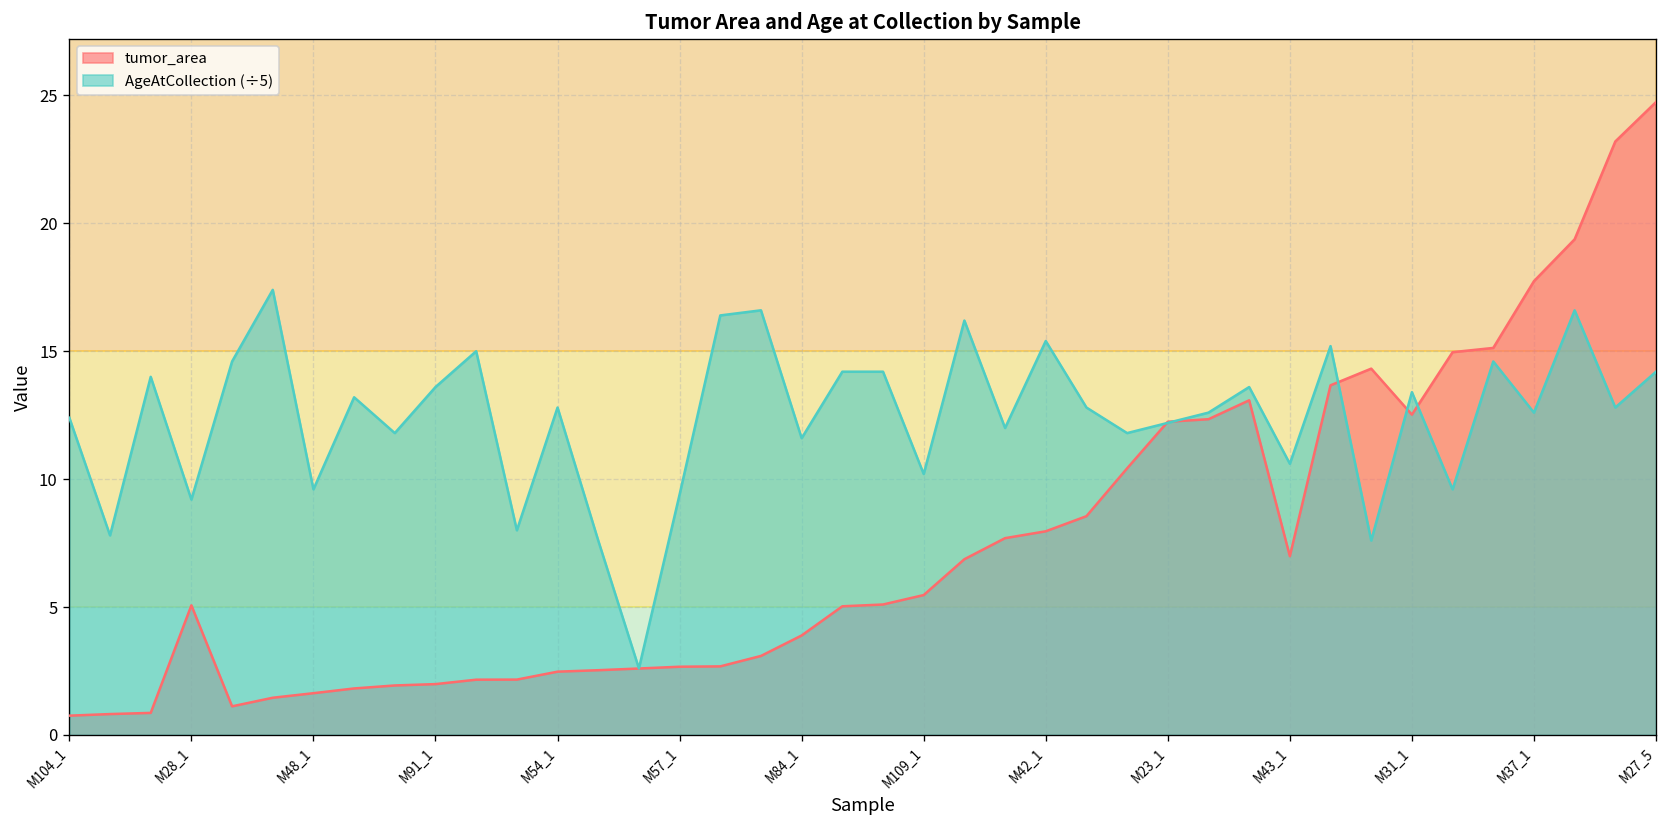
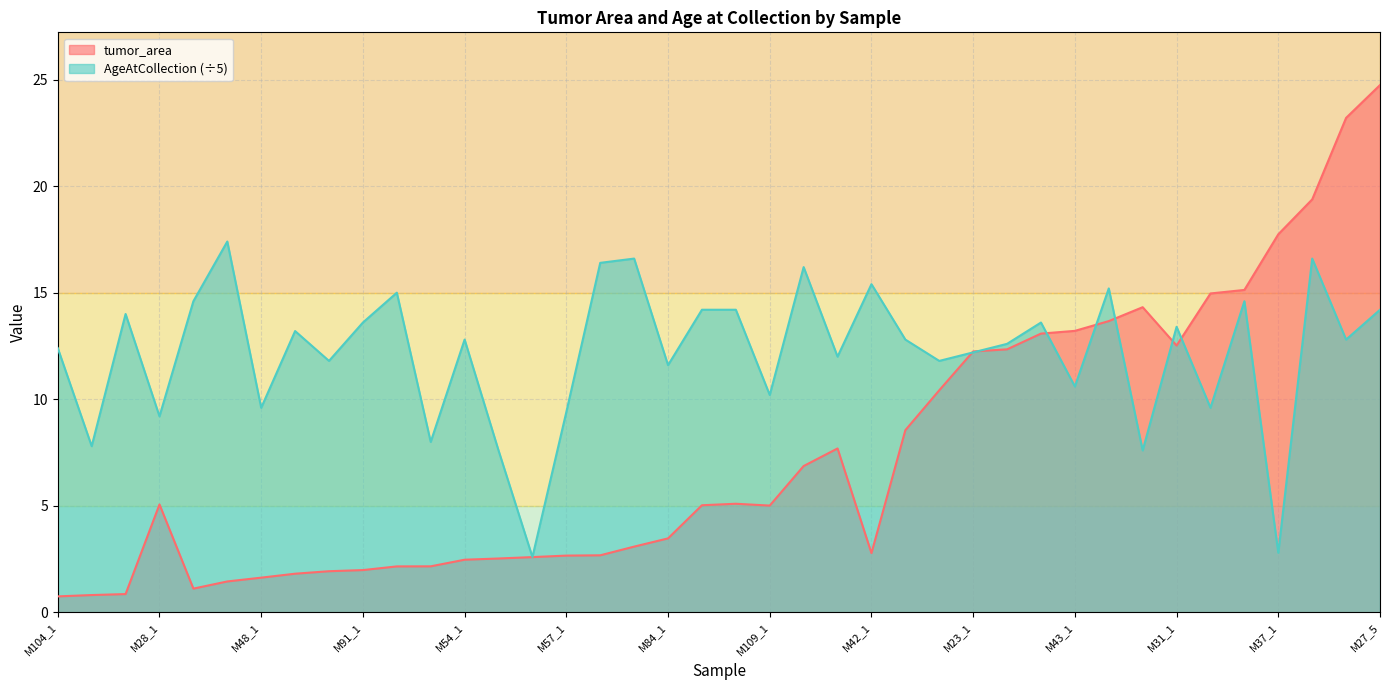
  {
    "tumor_area": {
      "M104_1": 0.8,
      "M28_1": 5.1,
      "M48_1": 1.6,
      "M91_1": 2.0,
      "M54_1": 2.5,
      "M57_1": 2.7,
-     "M84_1": 3.9,
-     "M109_1": 5.5,
-     "M42_1": 8.0,
-     "M43_1": 7.0,
+     "M84_1": 3.5,
+     "M109_1": 5.0,
+     "M42_1": 2.8,
+     "M43_1": 13.2,
      "M31_1": 12.5,
      "M37_1": 17.7,
      "M27_5": 24.7
    },
    "AgeAtCollection (÷5)": {
      "M104_1": 12.4,
      "M28_1": 9.2,
      "M48_1": 9.6,
      "M91_1": 13.6,
      "M54_1": 12.8,
      "M57_1": 9.4,
      "M84_1": 11.6,
      "M109_1": 10.2,
      "M42_1": 15.4,
      "M43_1": 10.6,
      "M31_1": 13.4,
-     "M37_1": 12.6,
+     "M37_1": 2.8,
      "M27_5": 14.2
    }
  }
